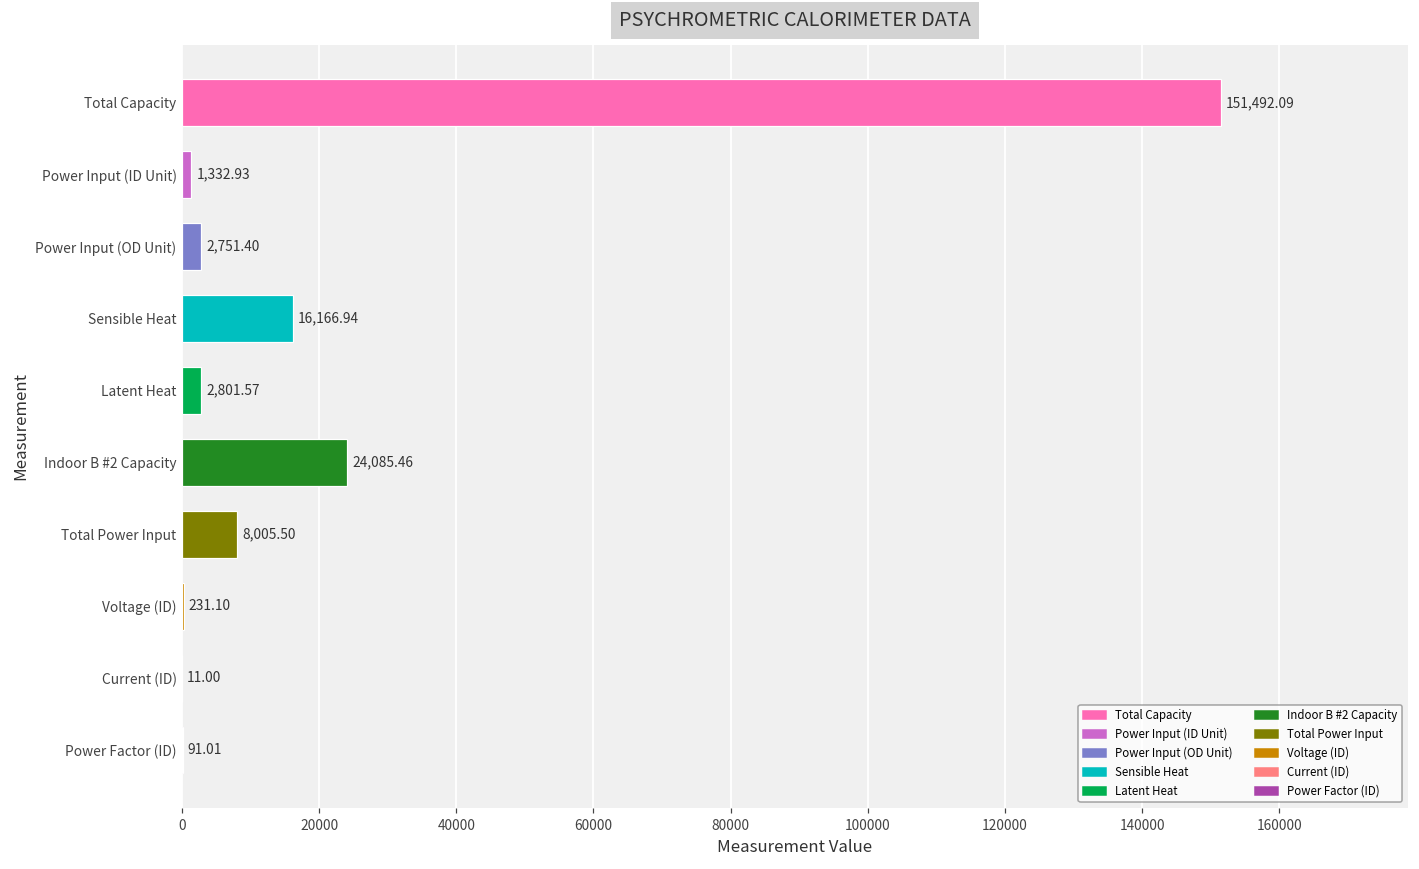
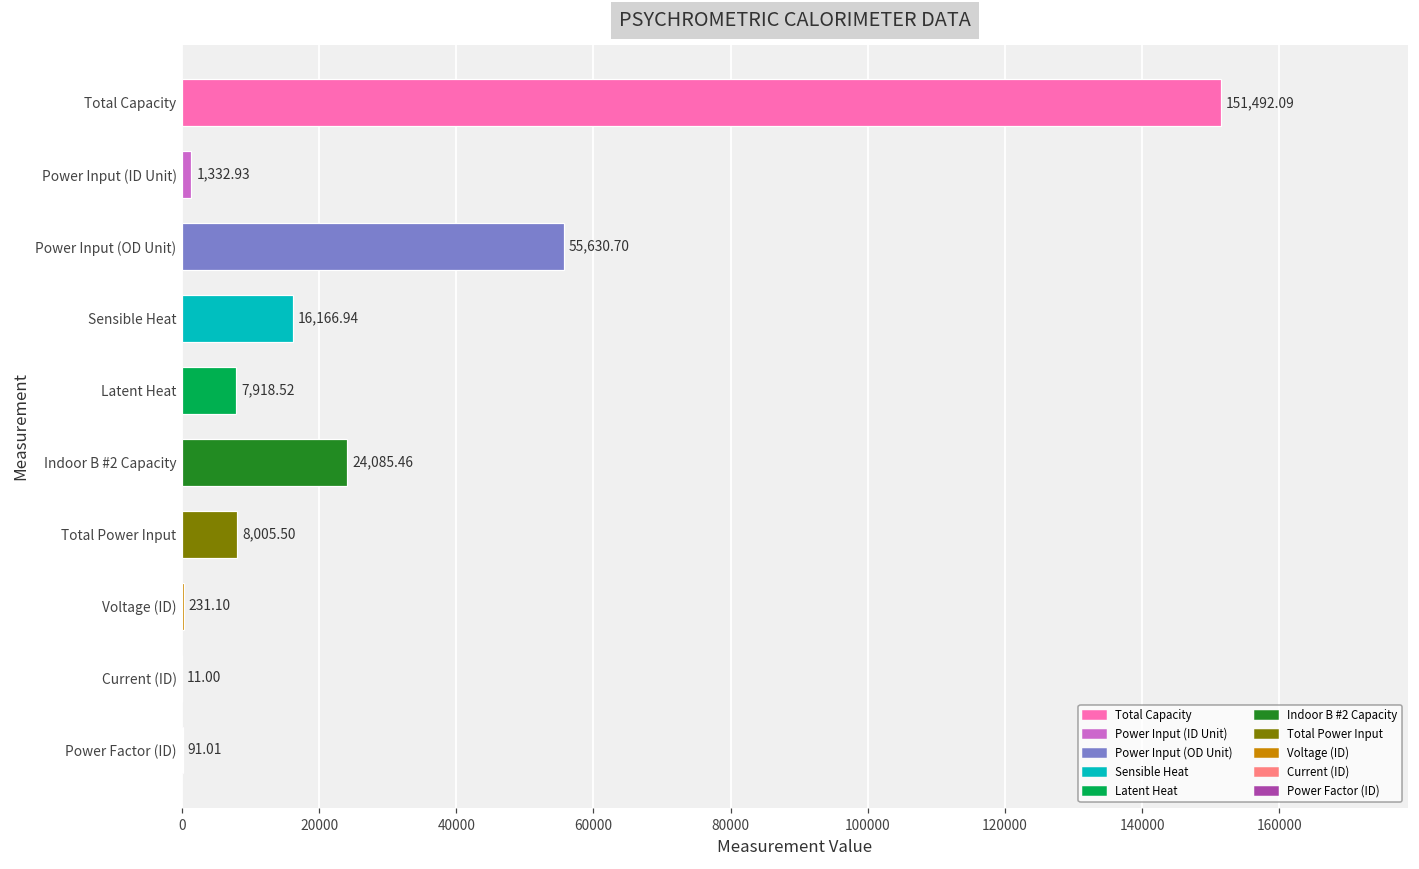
  {
    "Total Capacity": "151,492.09",
    "Power Input (ID Unit)": "1,332.93",
-   "Power Input (OD Unit)": "2,751.40",
+   "Power Input (OD Unit)": "55,630.70",
    "Sensible Heat": "16,166.94",
-   "Latent Heat": "2,801.57",
+   "Latent Heat": "7,918.52",
    "Indoor B #2 Capacity": "24,085.46",
    "Total Power Input": "8,005.50",
    "Voltage (ID)": "231.10",
    "Current (ID)": "11.00",
    "Power Factor (ID)": "91.01"
  }
